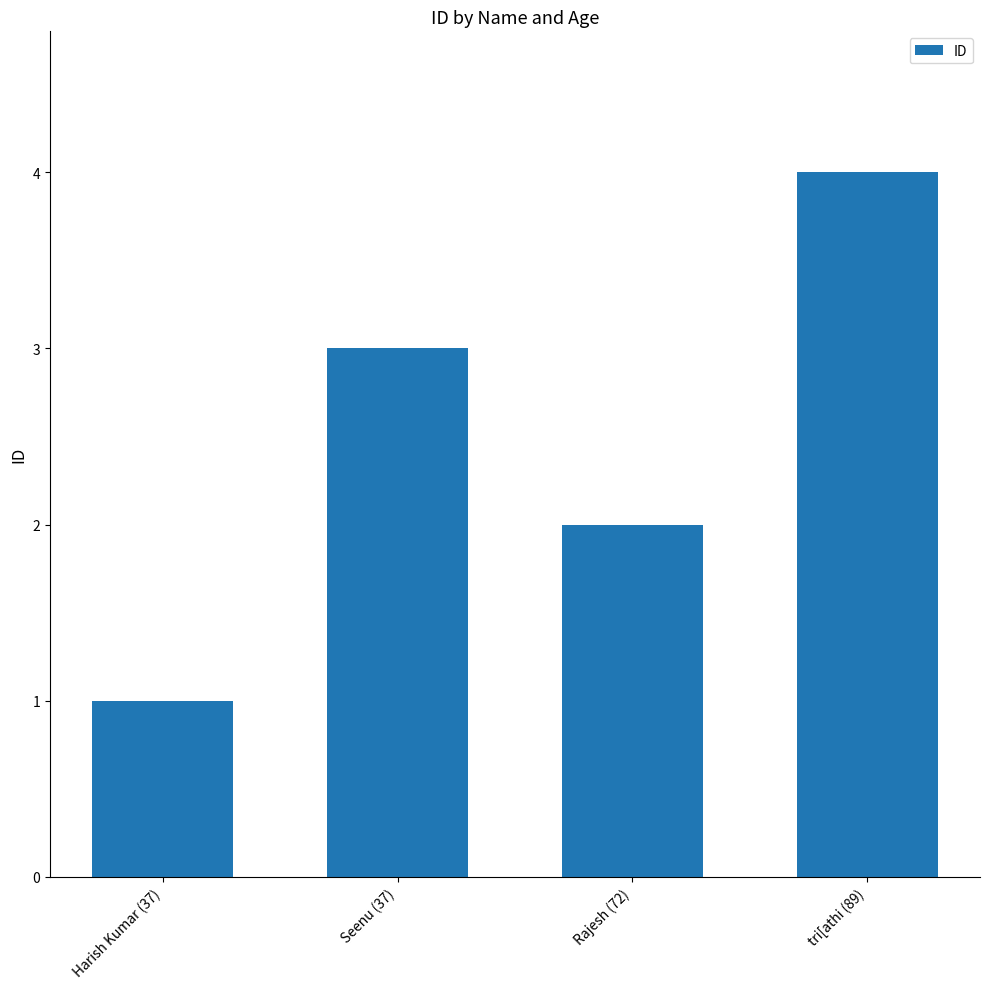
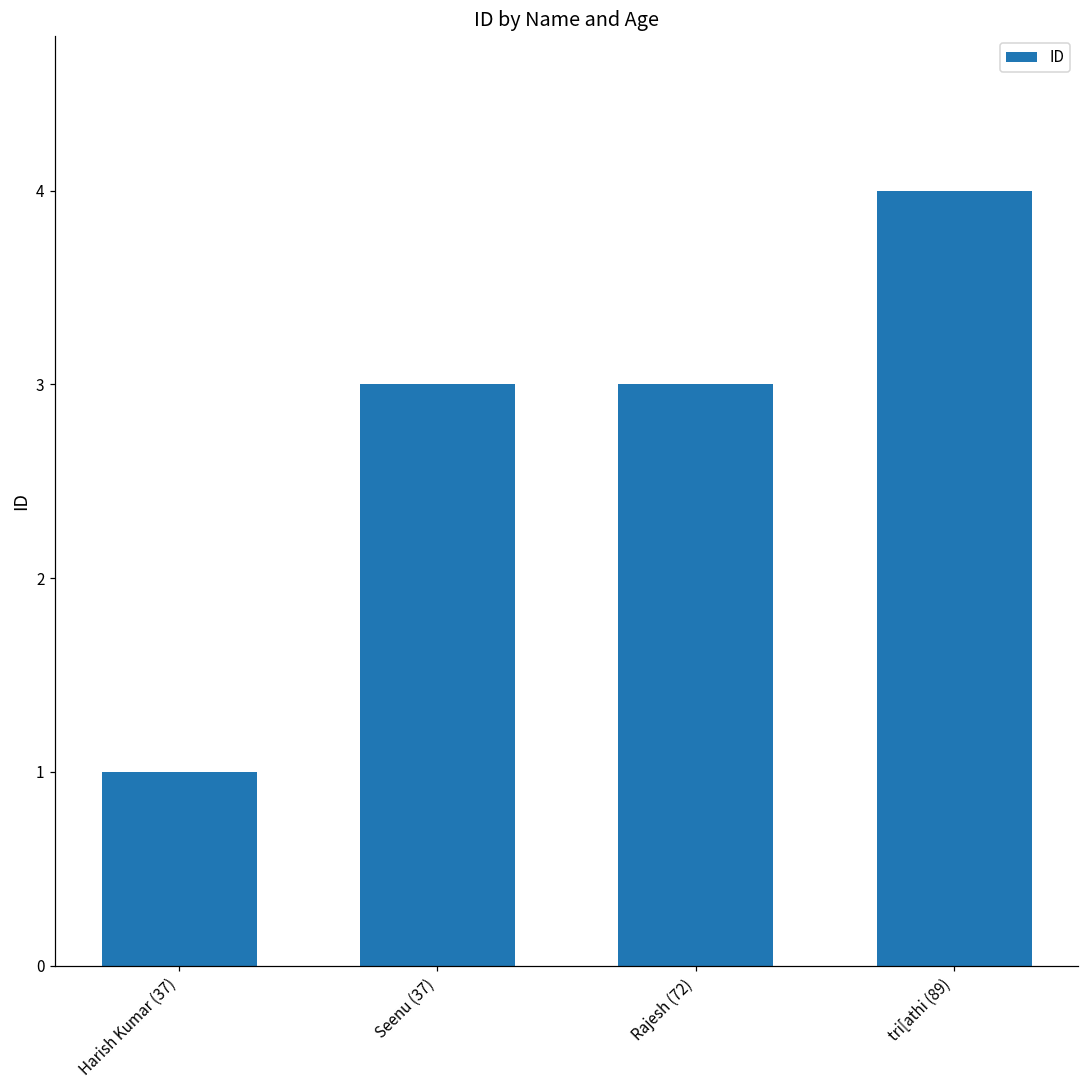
  {
    "Harish Kumar (37)": 1,
    "Seenu (37)": 3,
-   "Rajesh (72)": 2,
+   "Rajesh (72)": 3,
    "tri[athi (89)": 4
  }
